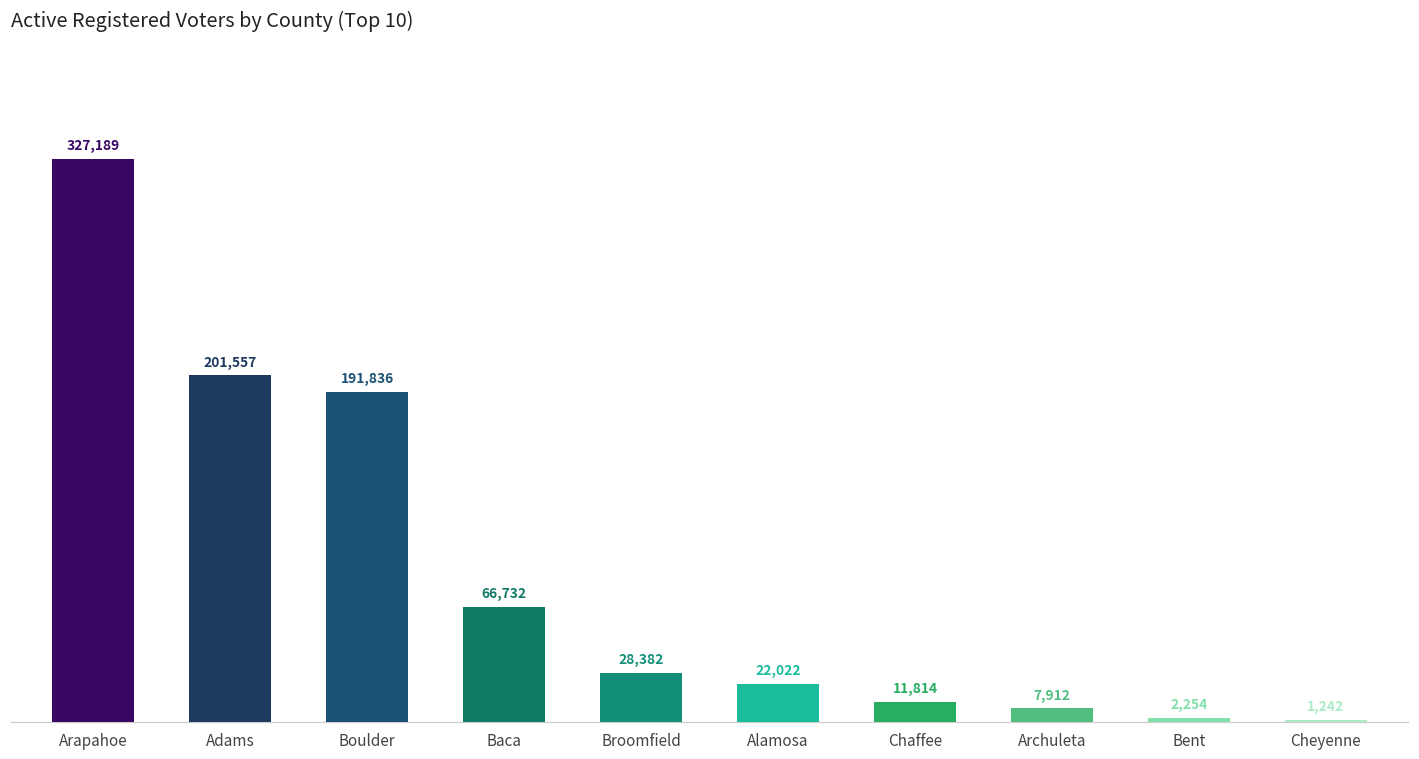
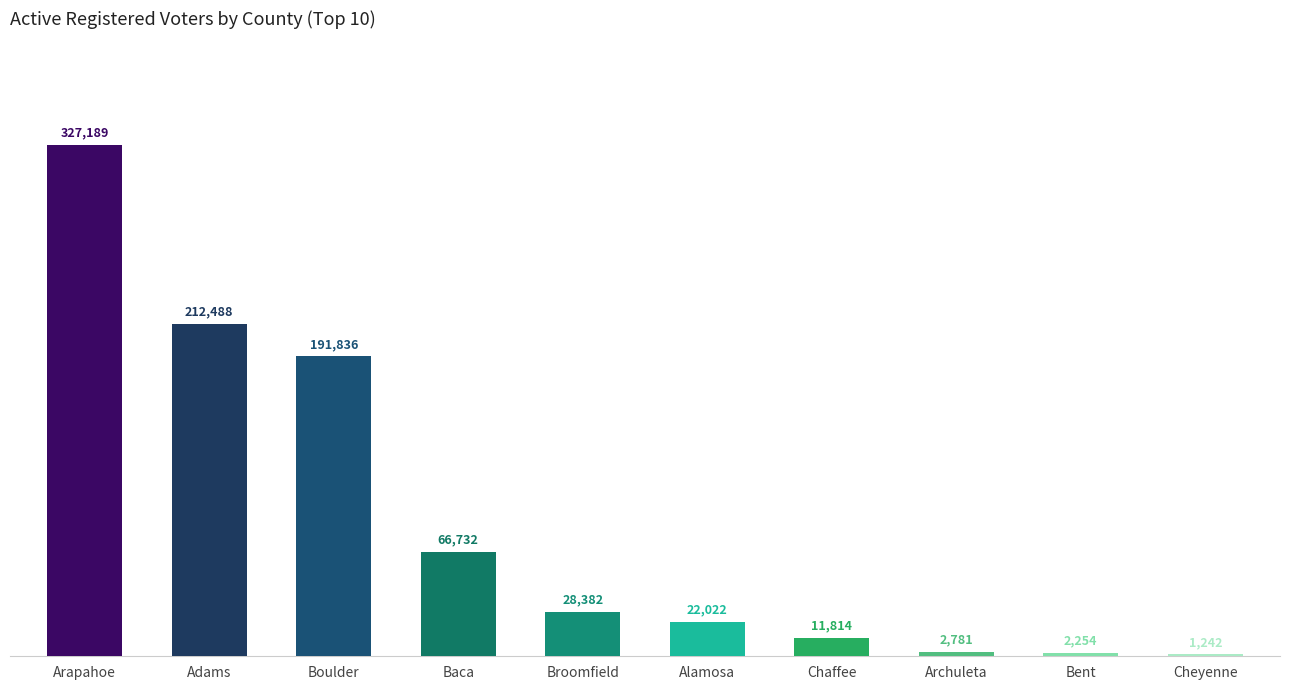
  {
    "Arapahoe": "327,189",
-   "Adams": "201,557",
+   "Adams": "212,488",
    "Boulder": "191,836",
    "Baca": "66,732",
    "Broomfield": "28,382",
    "Alamosa": "22,022",
    "Chaffee": "11,814",
-   "Archuleta": "7,912",
+   "Archuleta": "2,781",
    "Bent": "2,254",
    "Cheyenne": "1,242"
  }
